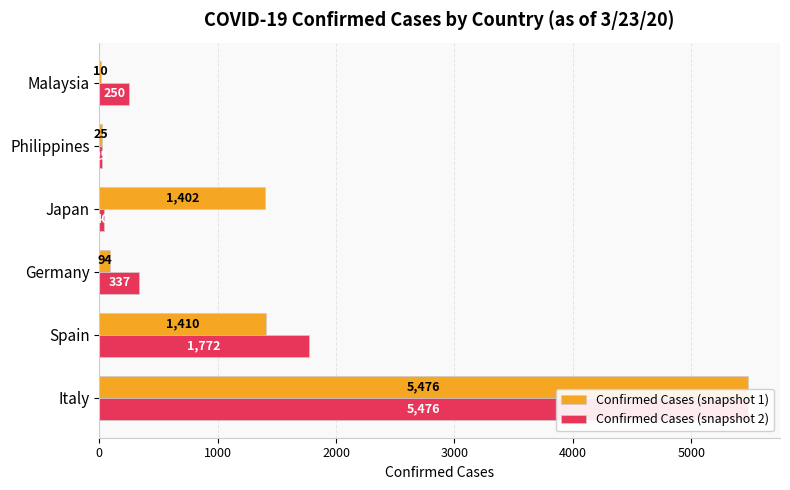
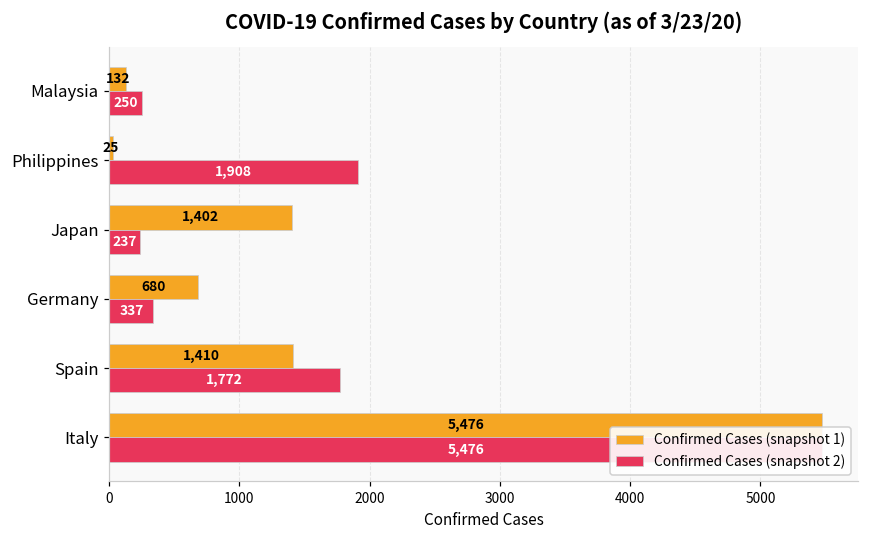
  {
    "Confirmed Cases (snapshot 1)": {
-     "Malaysia": "10",
+     "Malaysia": "132",
      "Philippines": "25",
      "Japan": "1,402",
-     "Germany": "94",
+     "Germany": "680",
      "Spain": "1,410",
      "Italy": "5,476"
    },
    "Confirmed Cases (snapshot 2)": {
-     "Philippines": "30",
-     "Japan": "40"
+     "Philippines": "1910",
+     "Japan": "240"
    }
  }
